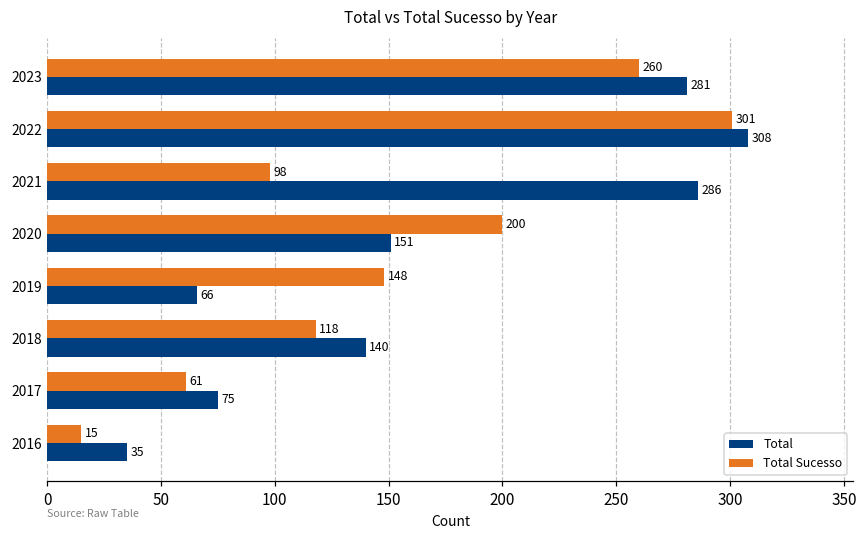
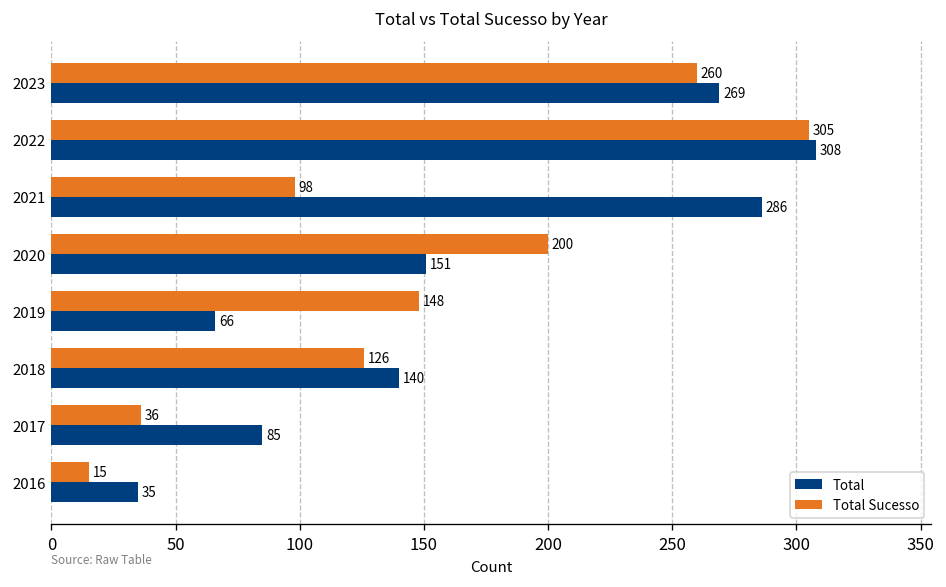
  {
    "Total": {
-     "2023": 281,
+     "2023": 269,
      "2022": 308,
      "2021": 286,
      "2020": 151,
      "2019": 66,
      "2018": 140,
-     "2017": 75,
+     "2017": 85,
      "2016": 35
    },
    "Total Sucesso": {
      "2023": 260,
-     "2022": 301,
+     "2022": 305,
      "2021": 98,
      "2020": 200,
      "2019": 148,
-     "2018": 118,
-     "2017": 61,
+     "2018": 126,
+     "2017": 36,
      "2016": 15
    }
  }
